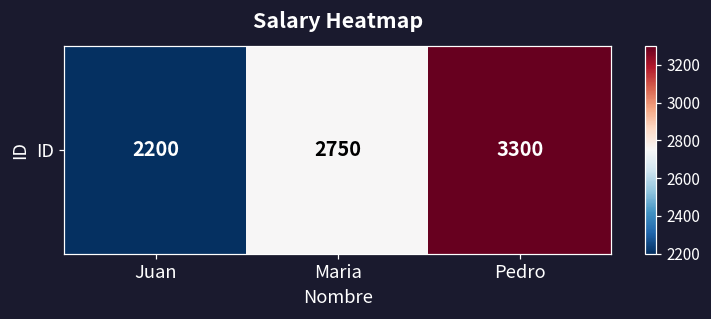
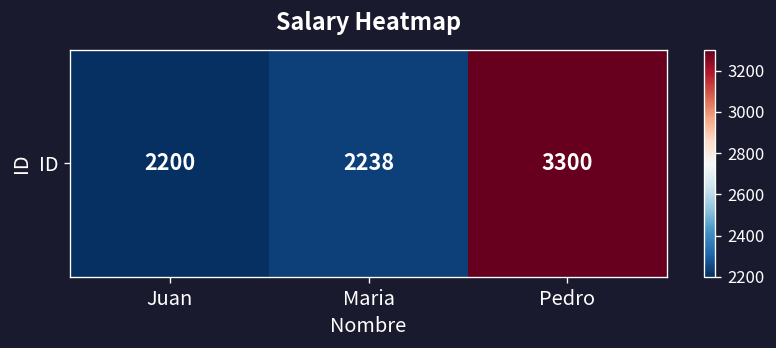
  {
    "ID": {
      "Juan": 2200,
-     "Maria": 2750,
+     "Maria": 2238,
      "Pedro": 3300
    }
  }
